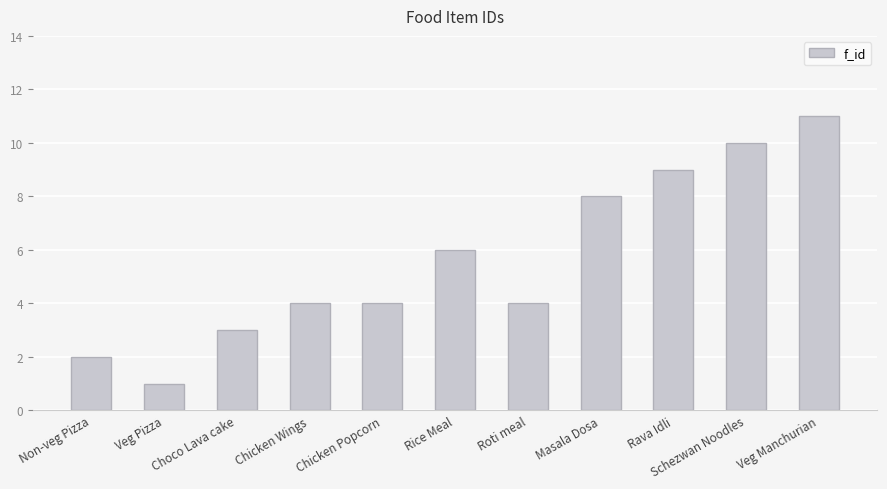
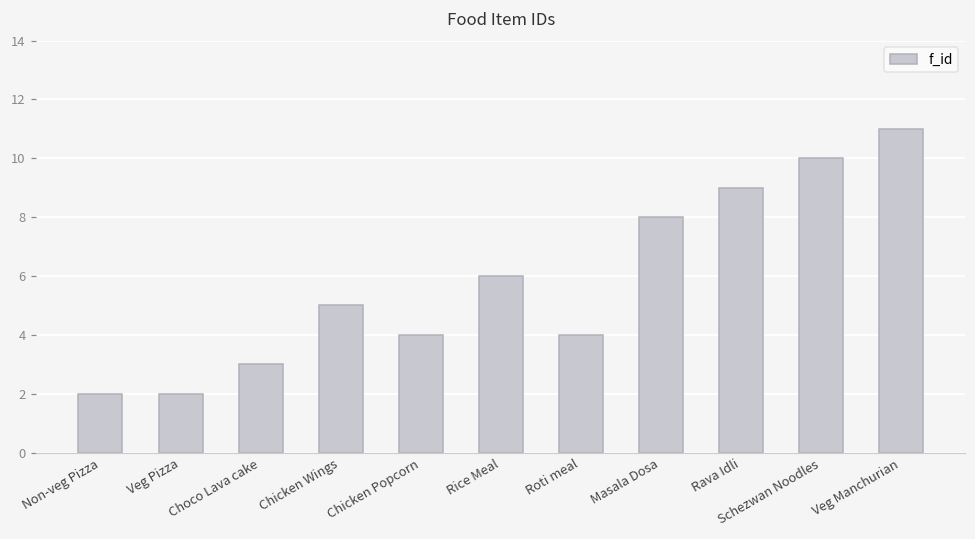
  {
    "Non-veg Pizza": 2,
-   "Veg Pizza": 1,
+   "Veg Pizza": 2,
    "Choco Lava cake": 3,
-   "Chicken Wings": 4,
+   "Chicken Wings": 5,
    "Chicken Popcorn": 4,
    "Rice Meal": 6,
    "Roti meal": 4,
    "Masala Dosa": 8,
    "Rava Idli": 9,
    "Schezwan Noodles": 10,
    "Veg Manchurian": 11
  }
